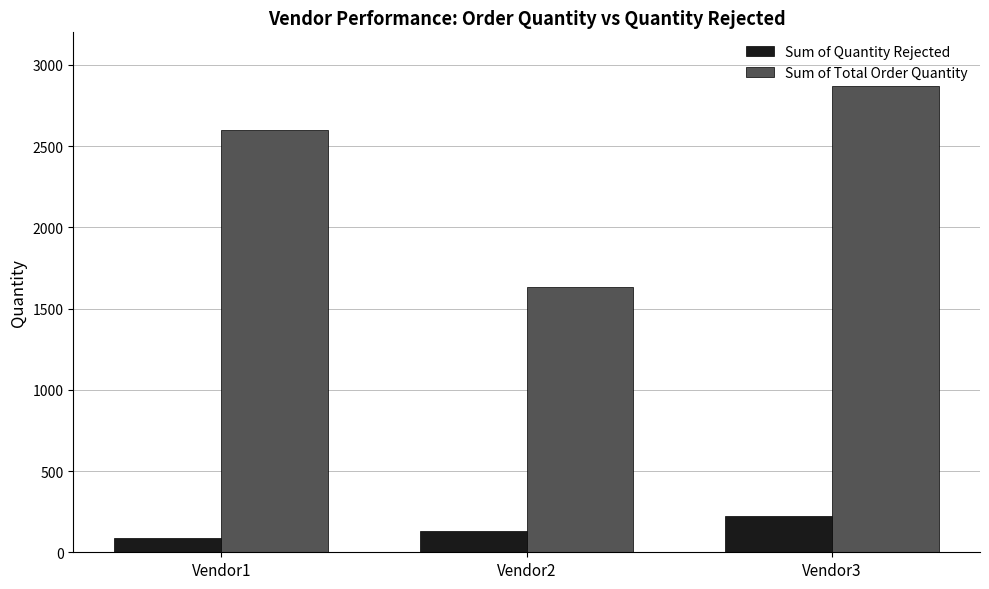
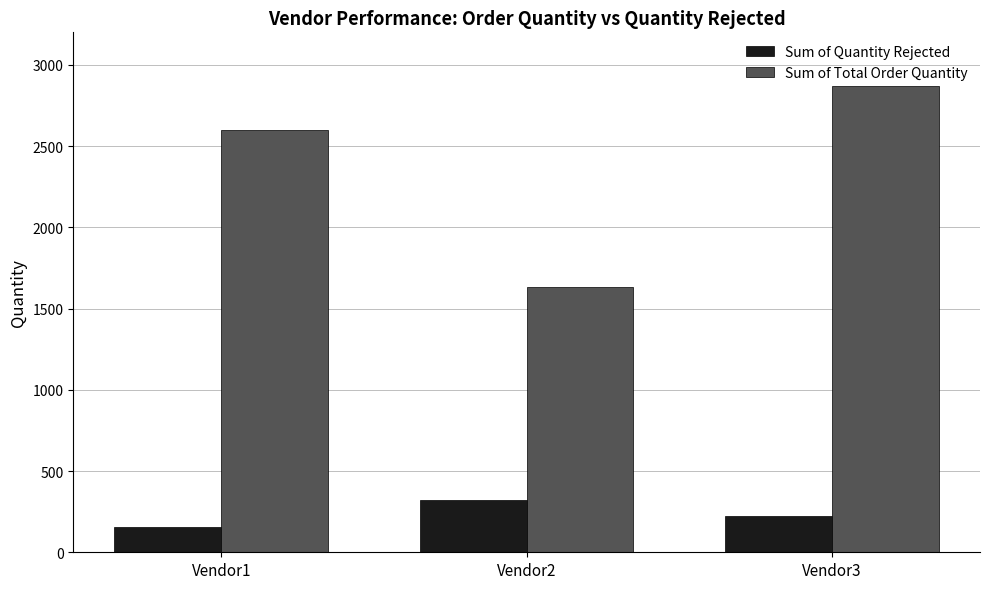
  {
    "Sum of Quantity Rejected": {
-     "Vendor1": 90,
-     "Vendor2": 130,
+     "Vendor1": 160,
+     "Vendor2": 320,
      "Vendor3": 220
    },
    "Sum of Total Order Quantity": {
      "Vendor1": 2600,
      "Vendor2": 1630,
      "Vendor3": 2870
    }
  }
